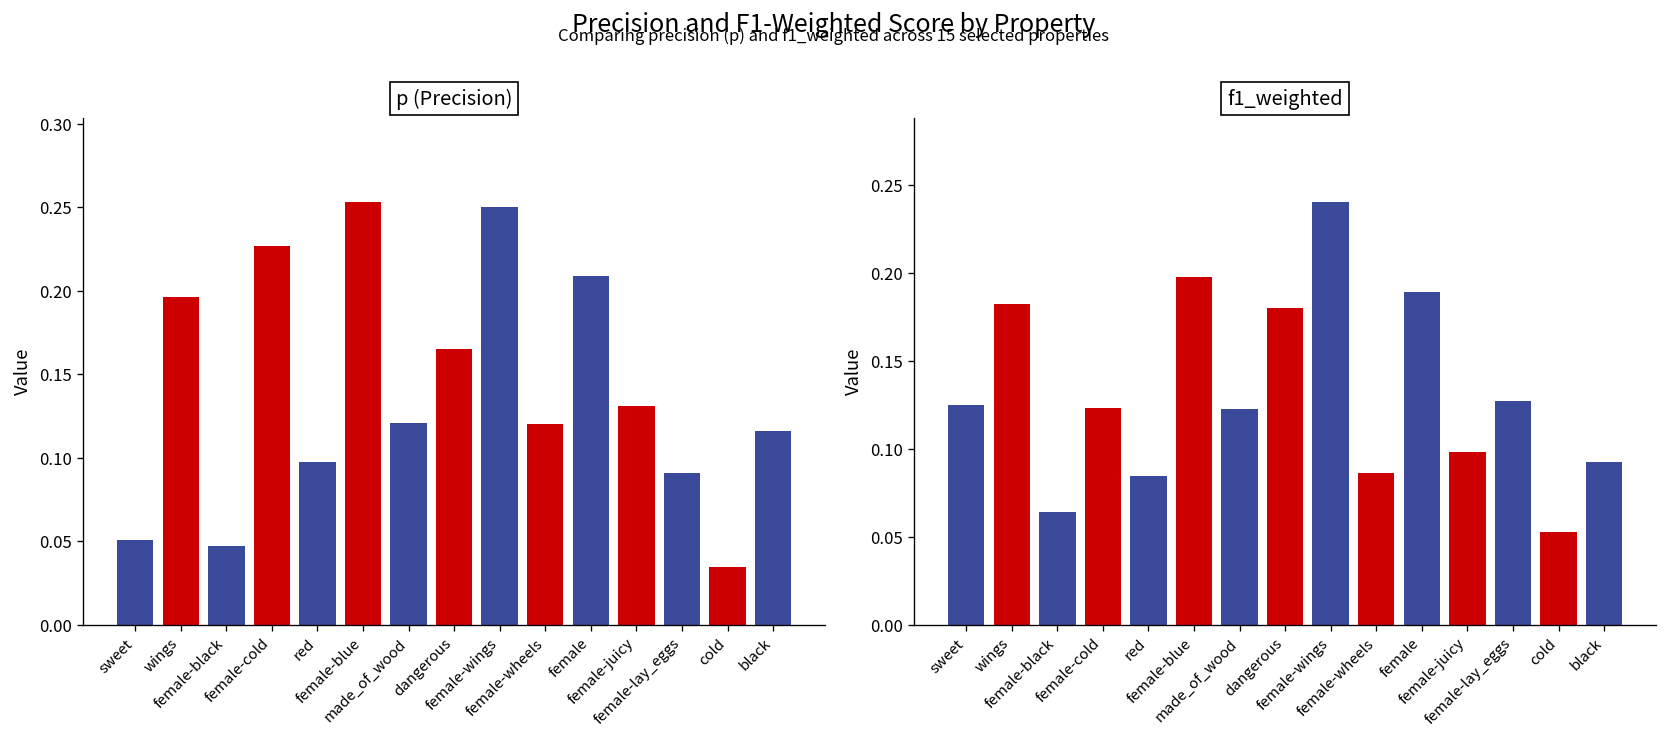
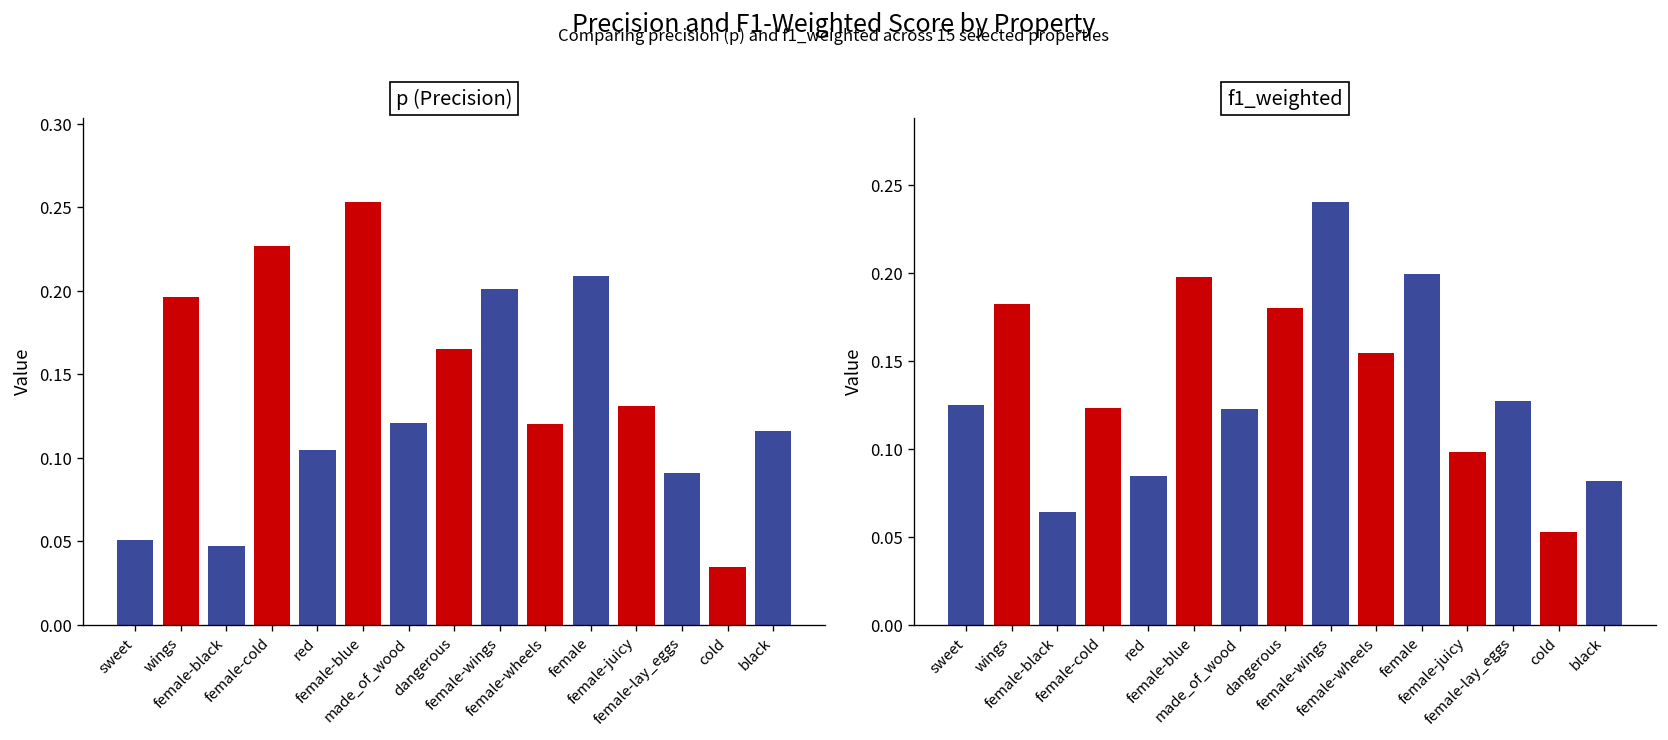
  {
    "p (Precision)": {
      "sweet": 0.051,
      "wings": 0.197,
      "female-black": 0.047,
      "female-cold": 0.227,
-     "red": 0.098,
+     "red": 0.105,
      "female-blue": 0.253,
      "made_of_wood": 0.121,
      "dangerous": 0.165,
-     "female-wings": 0.250,
+     "female-wings": 0.201,
      "female-wheels": 0.120,
      "female": 0.209,
      "female-juicy": 0.131,
      "female-lay_eggs": 0.091,
      "cold": 0.034,
      "black": 0.116
    },
    "f1_weighted": {
      "sweet": 0.125,
      "wings": 0.182,
      "female-black": 0.064,
      "female-cold": 0.123,
      "red": 0.084,
      "female-blue": 0.198,
      "made_of_wood": 0.122,
      "dangerous": 0.180,
      "female-wings": 0.240,
-     "female-wheels": 0.086,
-     "female": 0.189,
+     "female-wheels": 0.155,
+     "female": 0.200,
      "female-juicy": 0.098,
      "female-lay_eggs": 0.127,
      "cold": 0.053,
-     "black": 0.092
+     "black": 0.082
    }
  }
